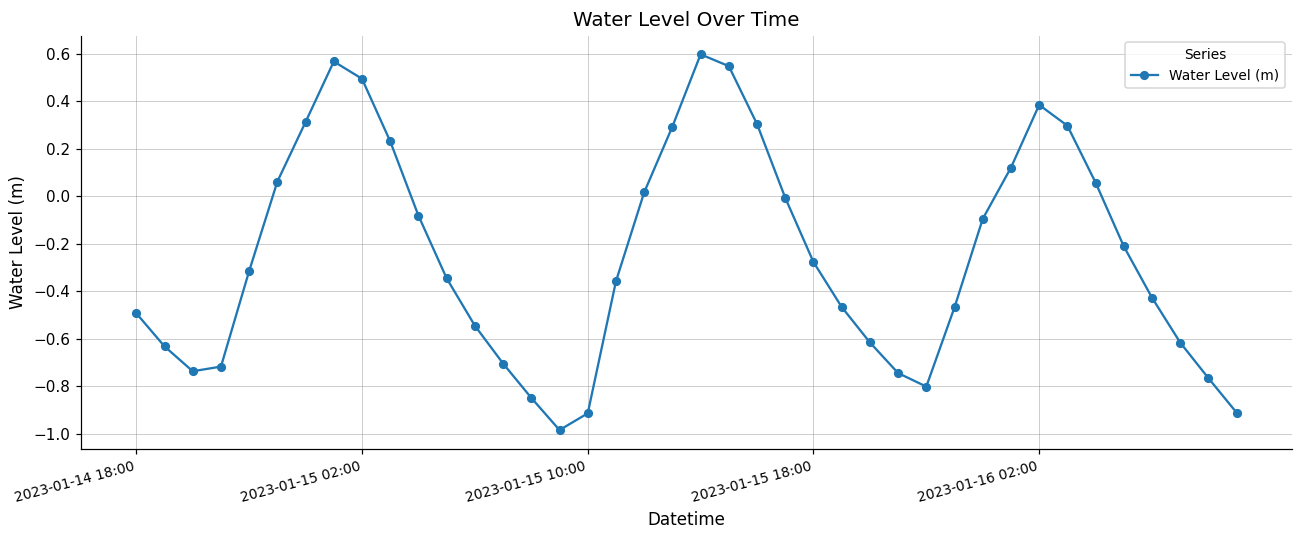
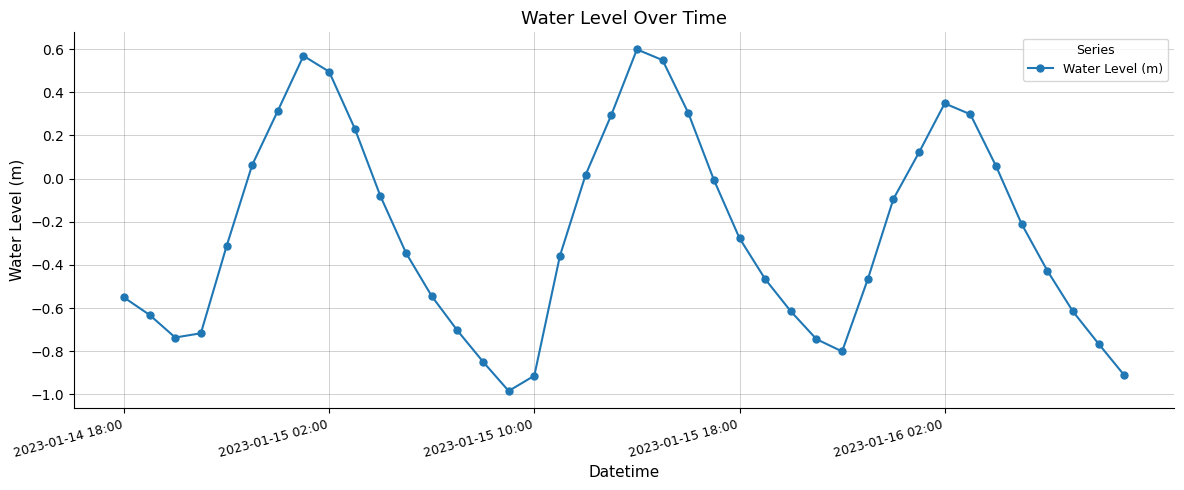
  {
-   "2023-01-14 18:00": -0.49,
+   "2023-01-14 18:00": -0.55,
    "2023-01-15 02:00": 0.50,
    "2023-01-15 10:00": -0.91,
    "2023-01-15 18:00": -0.28,
-   "2023-01-16 02:00": 0.39
+   "2023-01-16 02:00": 0.35
  }
